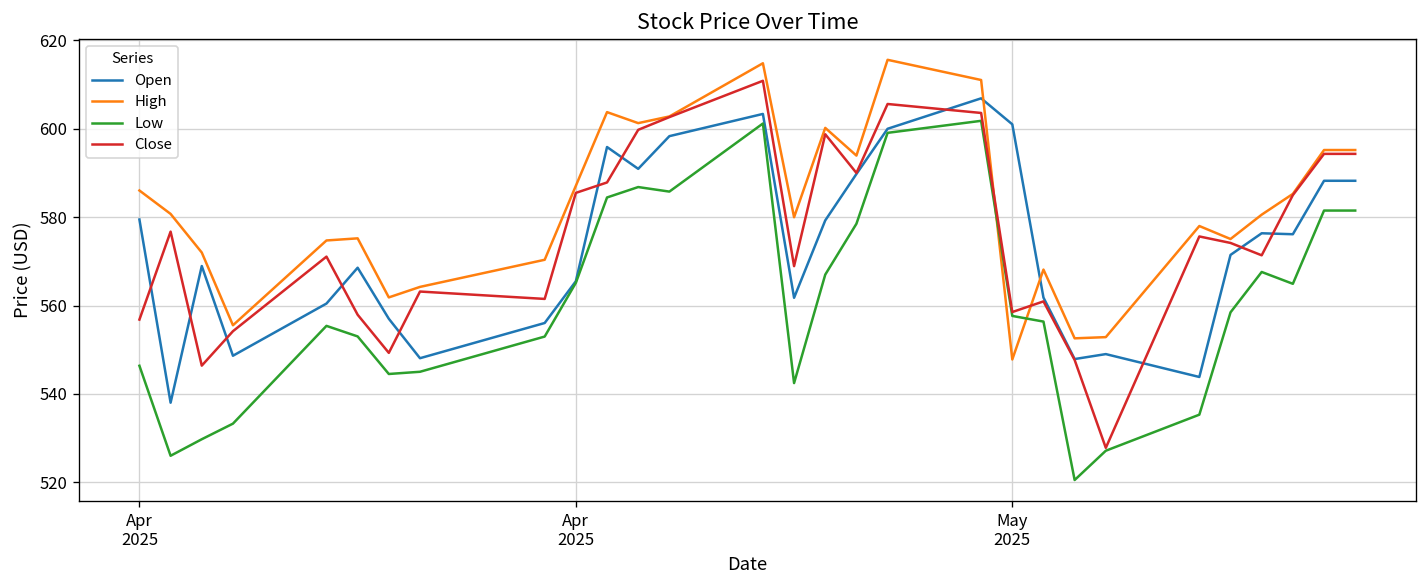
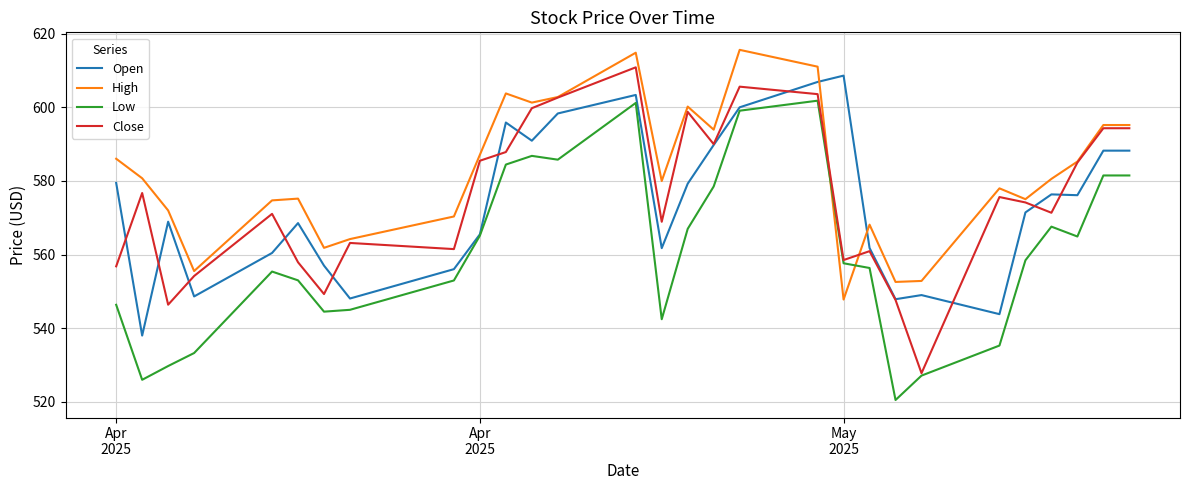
  {
    "Open": {
-     "May 2025": 601
+     "May 2025": 609
    },
    "High": {
      "May 2025": 548
    },
    "Low": {
      "May 2025": 558
    },
    "Close": {
      "May 2025": 559
    }
  }
